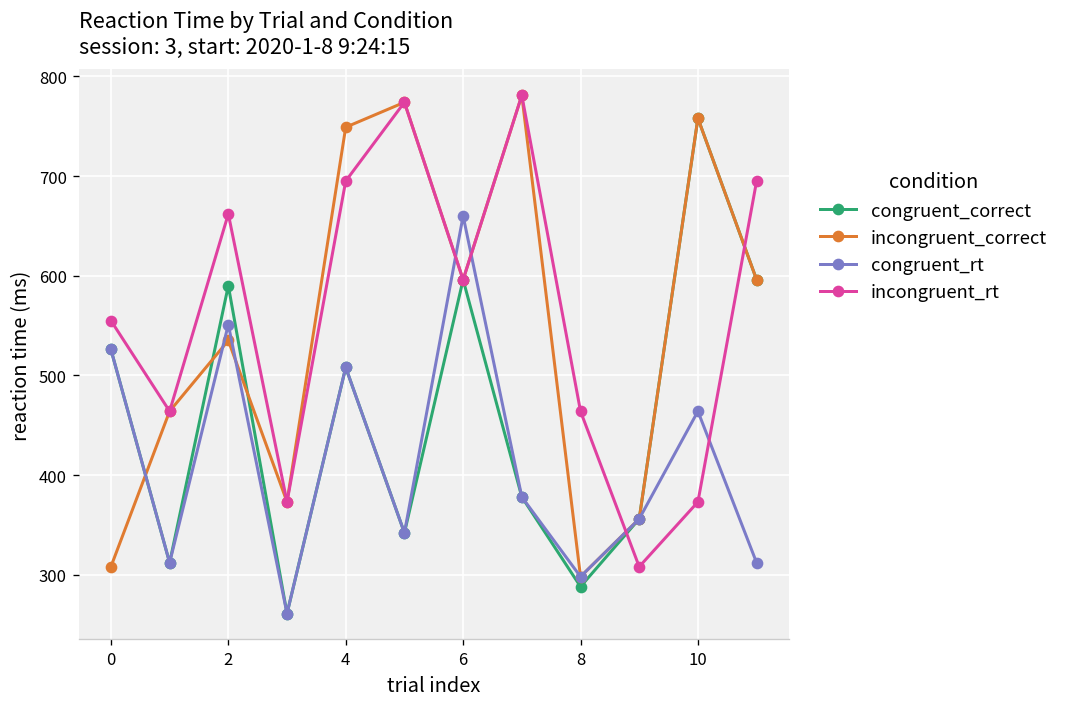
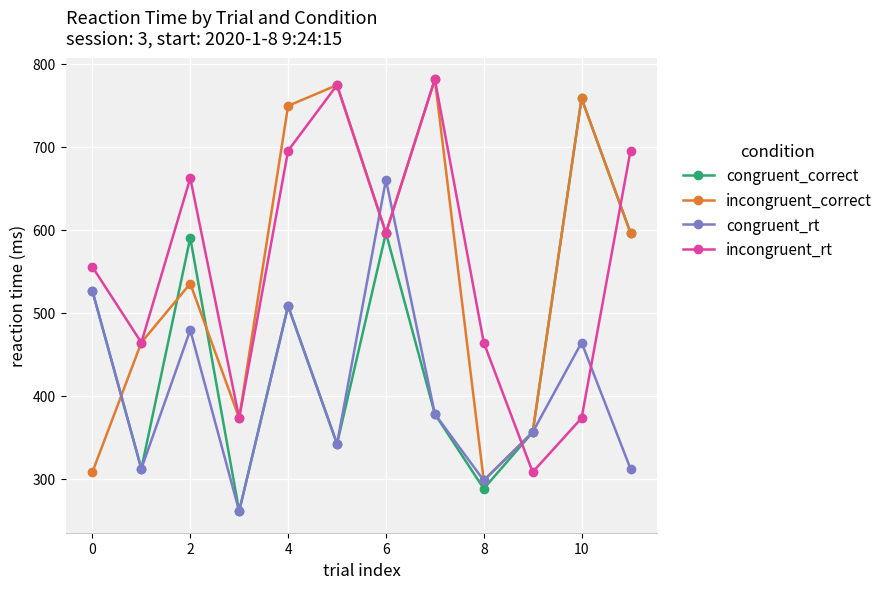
  {
    "congruent_correct": {
      "2": 590,
      "8": 290
    },
    "incongruent_correct": {
      "0": 310,
      "2": 540,
      "4": 750
    },
    "congruent_rt": {
-     "2": 550,
+     "2": 480,
      "6": 660,
      "10": 460
    },
    "incongruent_rt": {
      "0": 560,
      "2": 660,
      "4": 700,
      "8": 460,
      "10": 370
    }
  }
